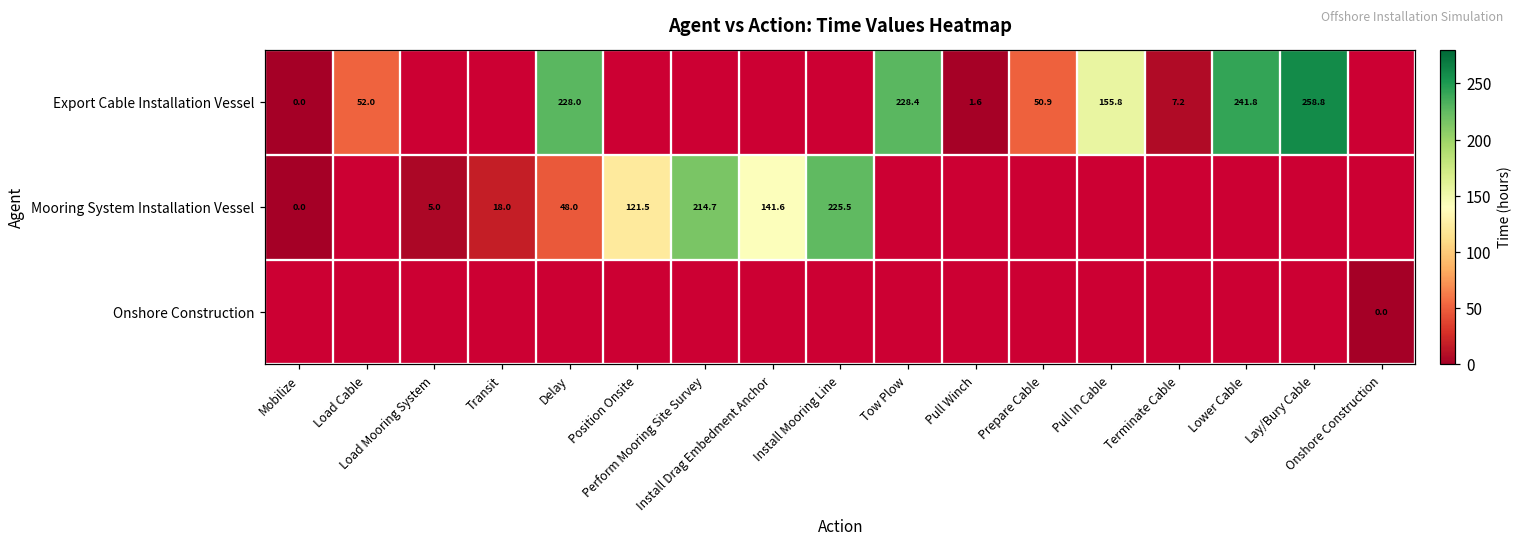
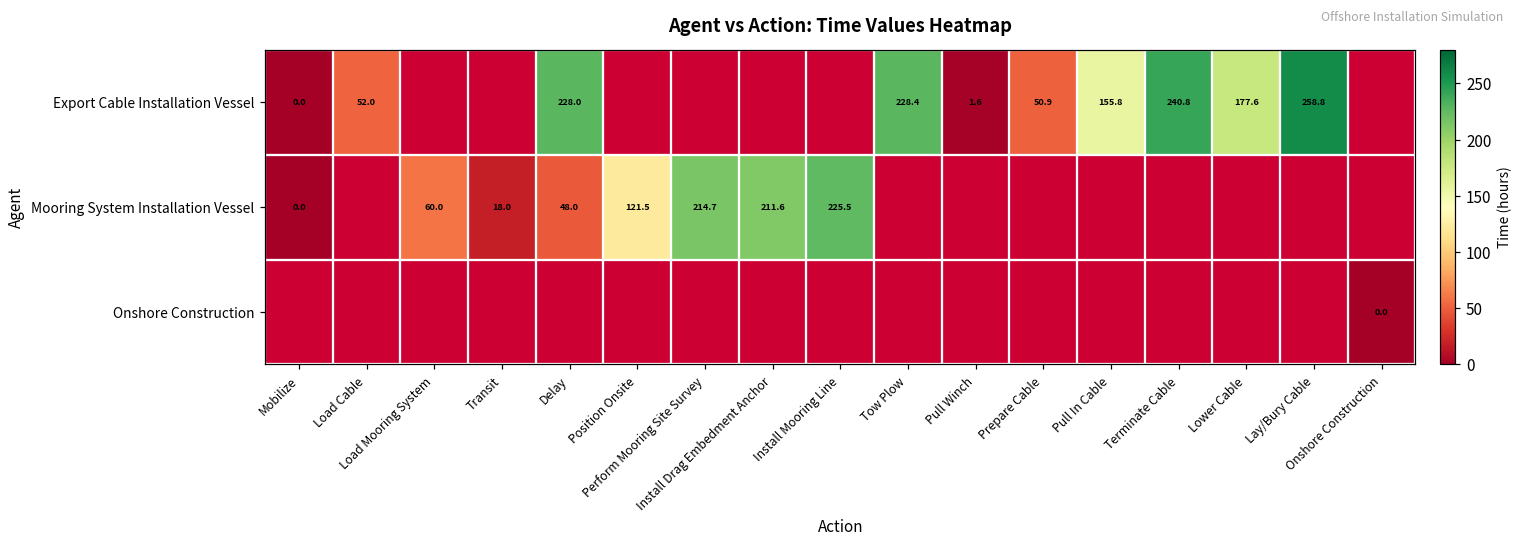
  {
    "Export Cable Installation Vessel": {
      "Mobilize": 0.0,
      "Load Cable": 52.0,
      "Delay": 228.0,
      "Tow Plow": 228.4,
      "Pull Winch": 1.6,
      "Prepare Cable": 50.9,
      "Pull In Cable": 155.8,
-     "Terminate Cable": 7.2,
-     "Lower Cable": 241.8,
+     "Terminate Cable": 240.8,
+     "Lower Cable": 177.6,
      "Lay/Bury Cable": 258.8
    },
    "Mooring System Installation Vessel": {
      "Mobilize": 0.0,
-     "Load Mooring System": 5.0,
+     "Load Mooring System": 60.0,
      "Transit": 18.0,
      "Delay": 48.0,
      "Position Onsite": 121.5,
      "Perform Mooring Site Survey": 214.7,
-     "Install Drag Embedment Anchor": 141.6,
+     "Install Drag Embedment Anchor": 211.6,
      "Install Mooring Line": 225.5
    },
    "Onshore Construction": {
      "Onshore Construction": 0.0
    }
  }
